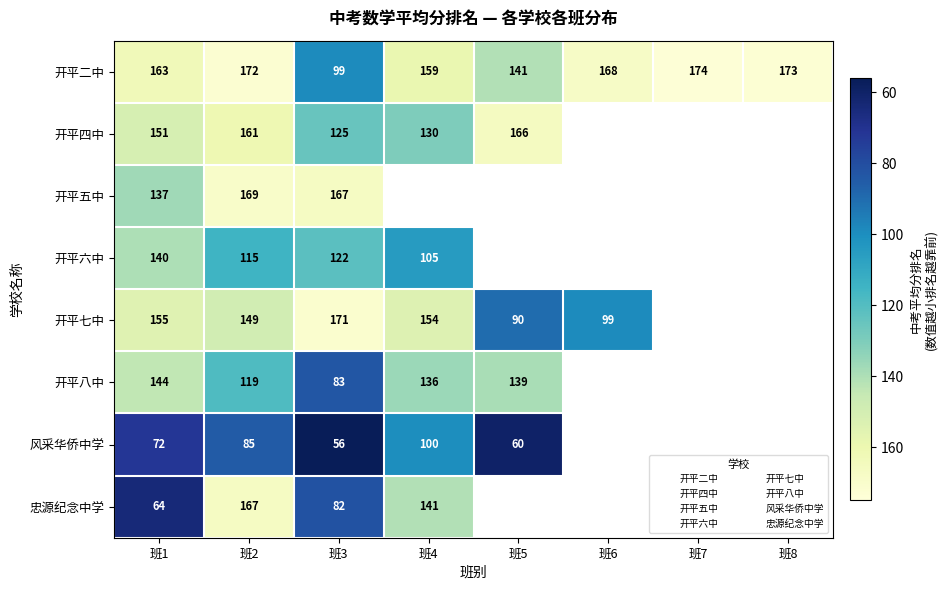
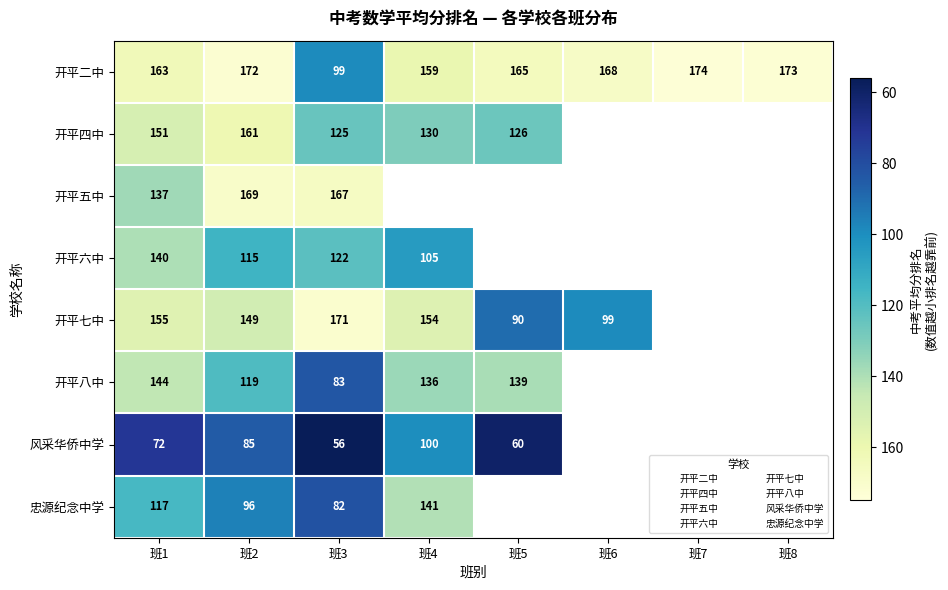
  {
    "开平二中": {
      "班1": 163,
      "班2": 172,
      "班3": 99,
      "班4": 159,
-     "班5": 141,
+     "班5": 165,
      "班6": 168,
      "班7": 174,
      "班8": 173
    },
    "开平四中": {
      "班1": 151,
      "班2": 161,
      "班3": 125,
      "班4": 130,
-     "班5": 166
+     "班5": 126
    },
    "开平五中": {
      "班1": 137,
      "班2": 169,
      "班3": 167
    },
    "开平六中": {
      "班1": 140,
      "班2": 115,
      "班3": 122,
      "班4": 105
    },
    "开平七中": {
      "班1": 155,
      "班2": 149,
      "班3": 171,
      "班4": 154,
      "班5": 90,
      "班6": 99
    },
    "开平八中": {
      "班1": 144,
      "班2": 119,
      "班3": 83,
      "班4": 136,
      "班5": 139
    },
    "风采华侨中学": {
      "班1": 72,
      "班2": 85,
      "班3": 56,
      "班4": 100,
      "班5": 60
    },
    "忠源纪念中学": {
-     "班1": 64,
-     "班2": 167,
+     "班1": 117,
+     "班2": 96,
      "班3": 82,
      "班4": 141
    }
  }
